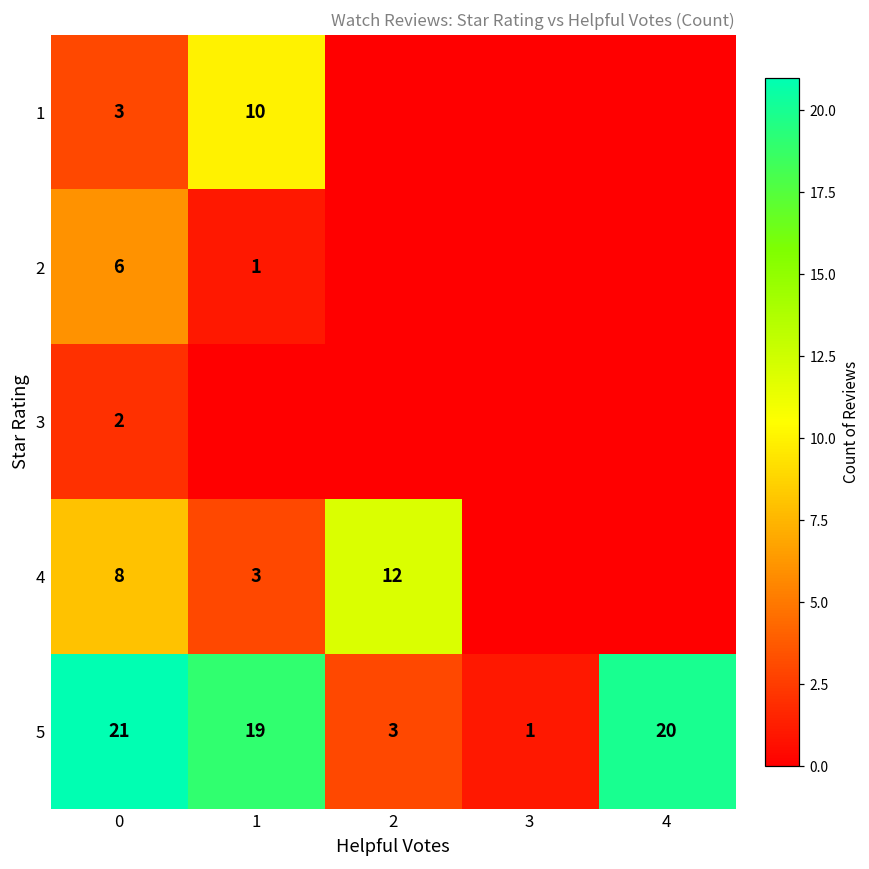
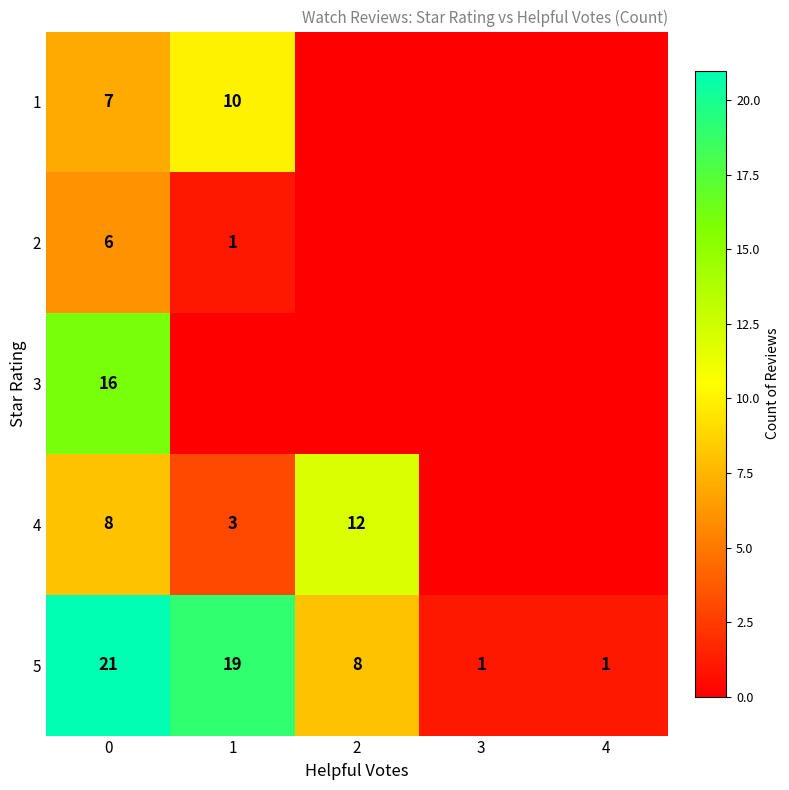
  {
    "1": {
-     "0": 3,
+     "0": 7,
      "1": 10
    },
    "2": {
      "0": 6,
      "1": 1
    },
    "3": {
-     "0": 2
+     "0": 16
    },
    "4": {
      "0": 8,
      "1": 3,
      "2": 12
    },
    "5": {
      "0": 21,
      "1": 19,
-     "2": 3,
+     "2": 8,
      "3": 1,
-     "4": 20
+     "4": 1
    }
  }
